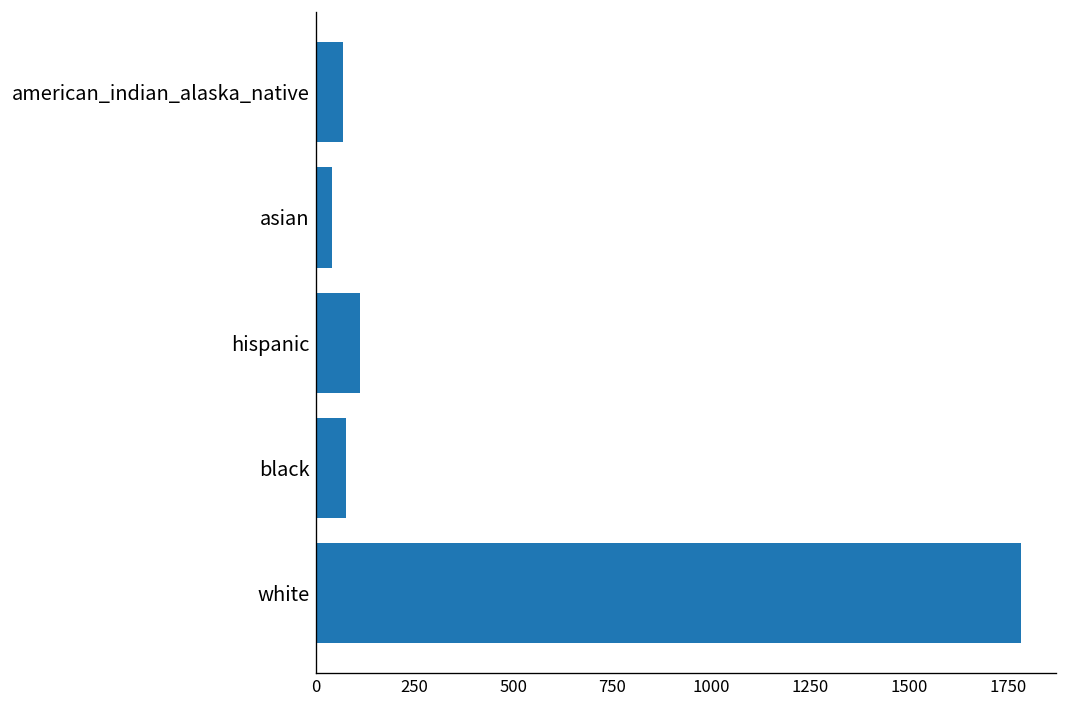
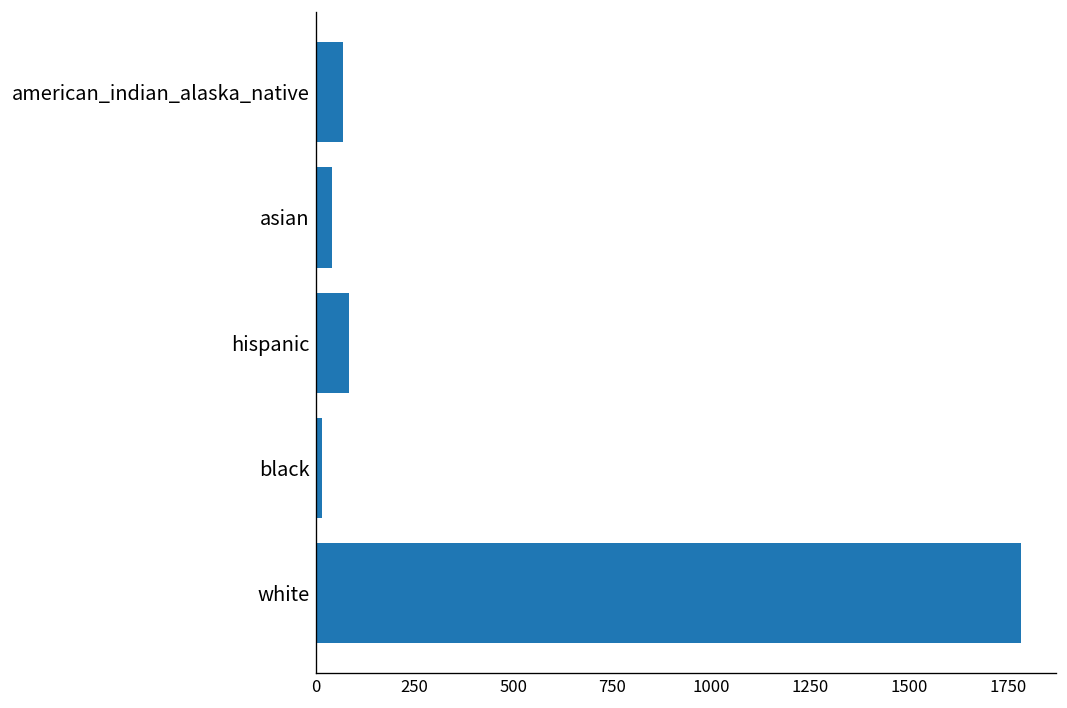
  {
    "american_indian_alaska_native": 70,
    "asian": 40,
-   "hispanic": 110,
-   "black": 80,
+   "hispanic": 90,
+   "black": 20,
    "white": 1780
  }
